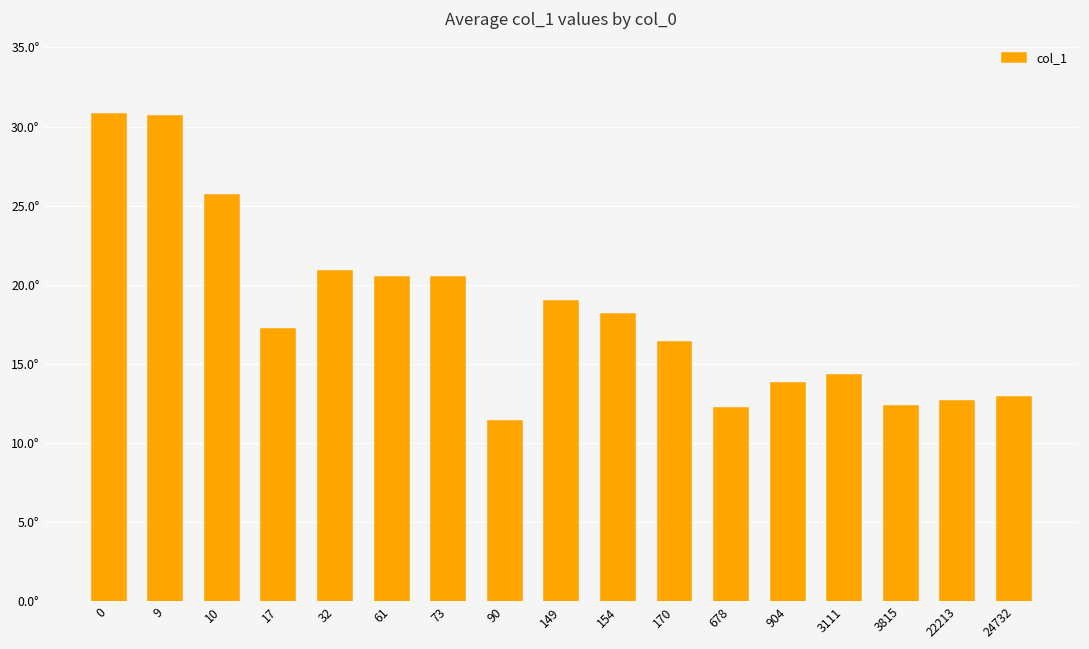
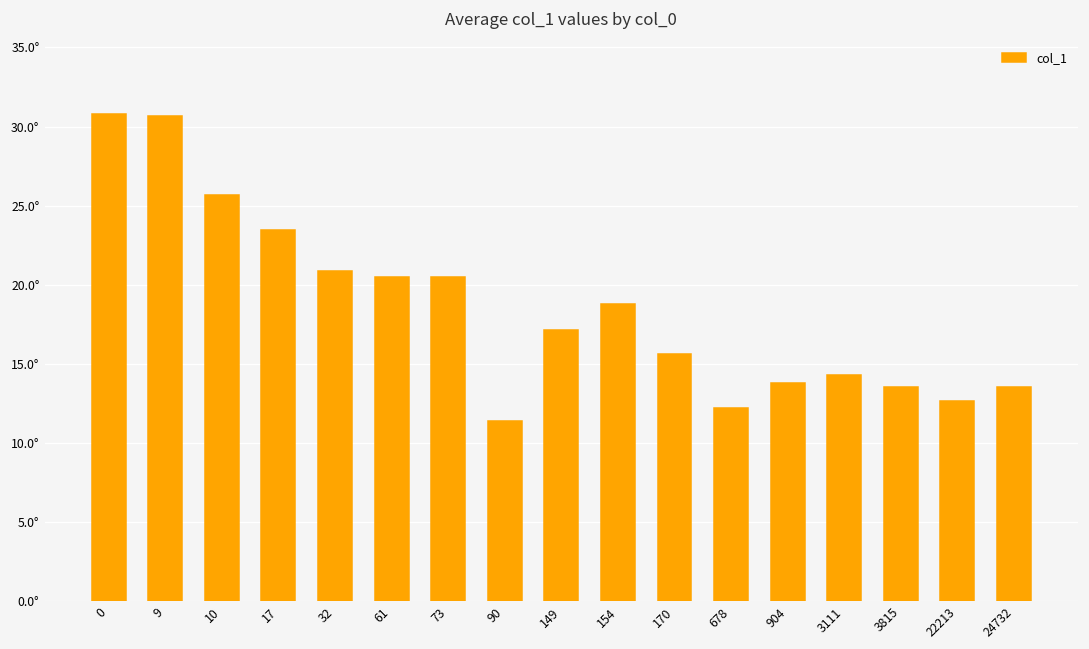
  {
    "0": "30.8°",
    "9": "30.7°",
    "10": "25.7°",
-   "17": "17.2°",
+   "17": "23.4°",
    "32": "20.8°",
    "61": "20.5°",
    "73": "20.5°",
    "90": "11.4°",
-   "149": "19.0°",
-   "154": "18.2°",
-   "170": "16.4°",
+   "149": "17.1°",
+   "154": "18.8°",
+   "170": "15.6°",
    "678": "12.2°",
    "904": "13.8°",
    "3111": "14.3°",
-   "3815": "12.3°",
+   "3815": "13.5°",
    "22213": "12.6°",
-   "24732": "12.9°"
+   "24732": "13.5°"
  }
